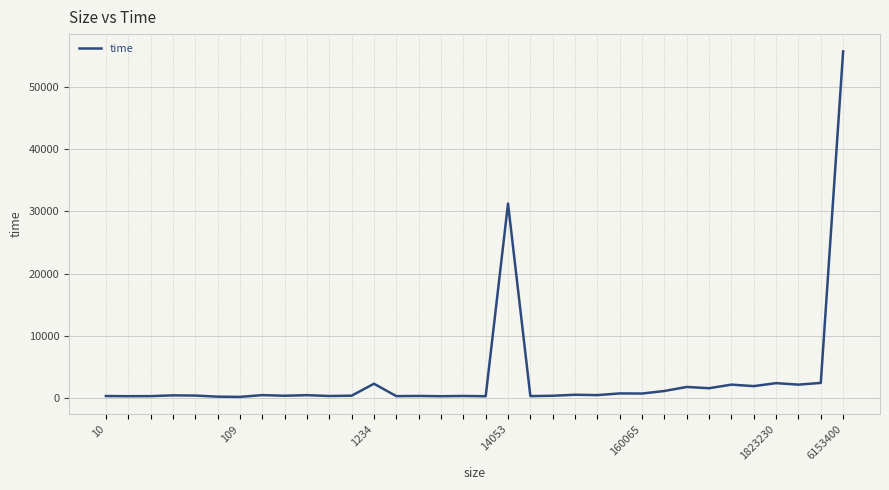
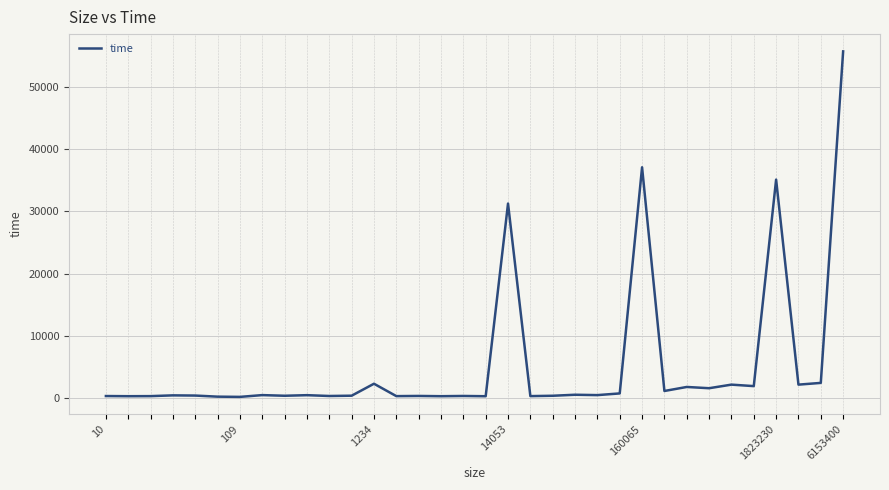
  {
    "109": 0,
    "1234": 2000,
    "14053": 31000,
-   "160065": 1000,
-   "1823230": 2000,
+   "160065": 37000,
+   "1823230": 35000,
    "6153400": 56000
  }
